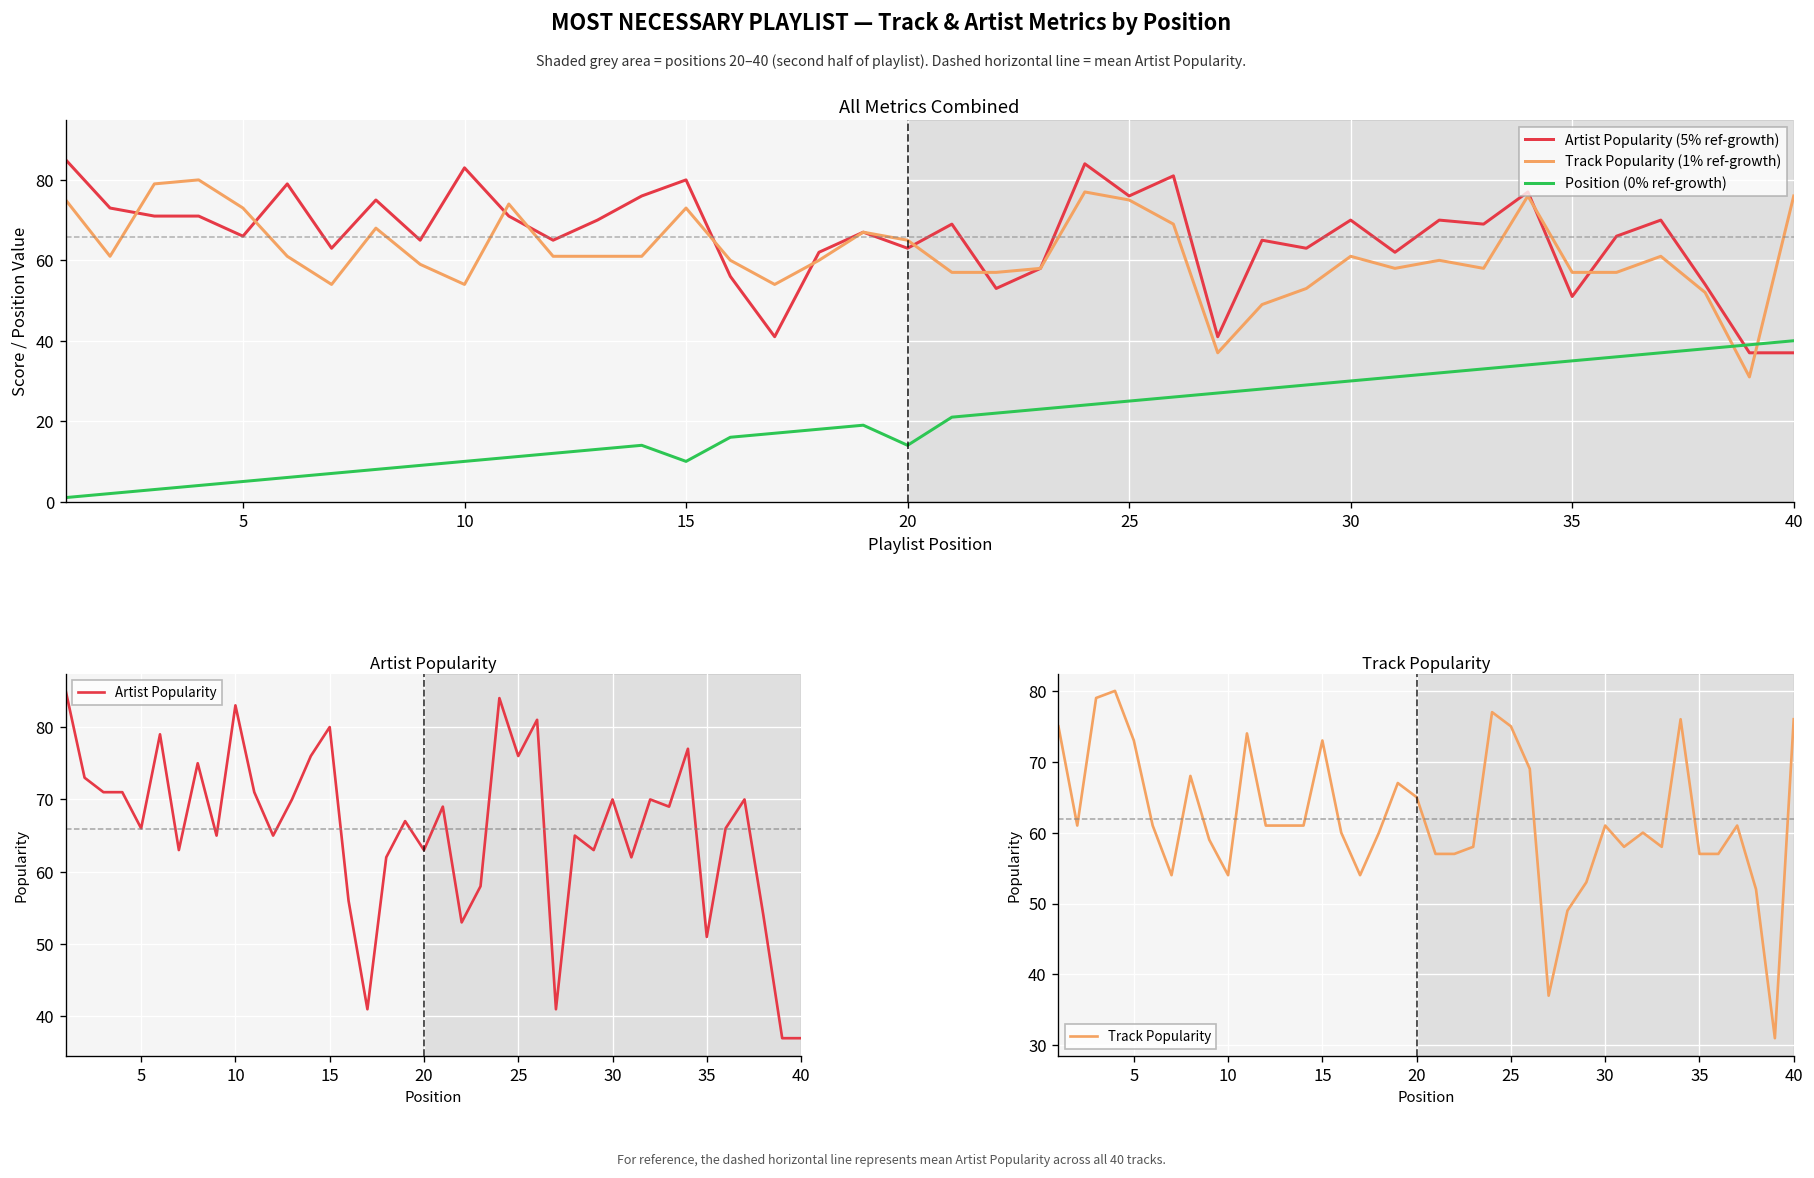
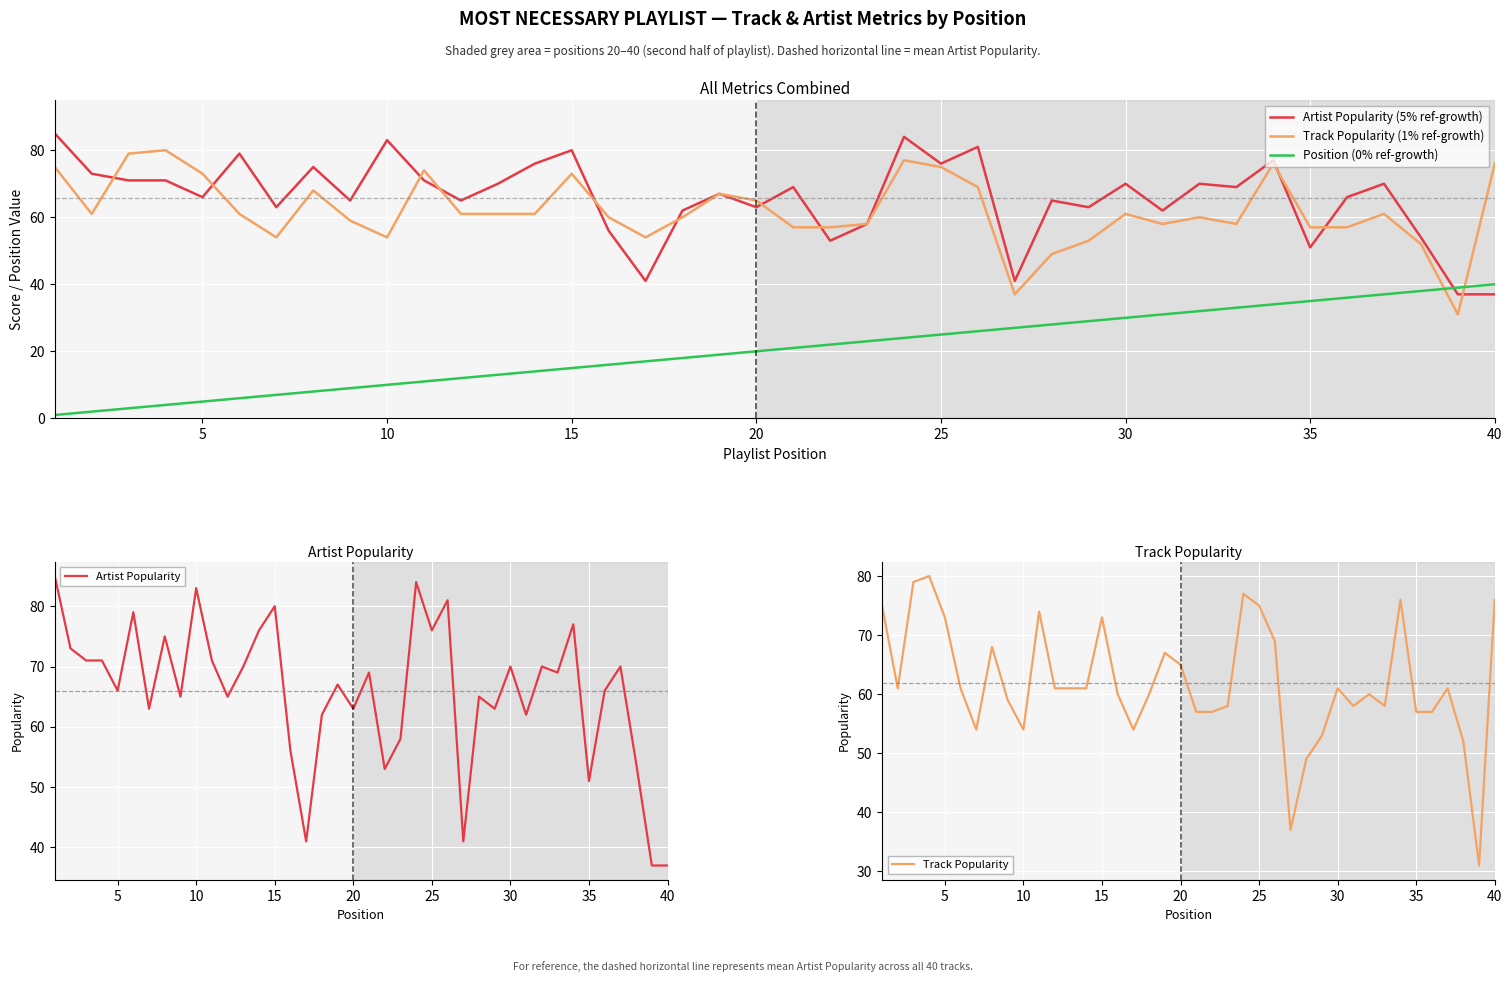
  {
    "All Metrics Combined": {
      "Artist Popularity (5% ref-growth)": {
        "5": 66,
        "10": 83,
        "15": 80,
        "20": 63,
        "25": 76,
        "30": 70,
        "35": 51,
        "40": 37
      },
      "Track Popularity (1% ref-growth)": {
        "5": 73,
        "10": 54,
        "15": 73,
        "20": 65,
        "25": 75,
        "30": 61,
        "35": 57,
        "40": 76
      },
      "Position (0% ref-growth)": {
        "5": 5,
        "10": 10,
-       "15": 10,
-       "20": 14,
+       "15": 15,
+       "20": 20,
        "25": 25,
        "30": 30,
        "35": 35,
        "40": 40
      }
    },
    "Artist Popularity": {
      "5": 66,
      "10": 83,
      "15": 80,
      "20": 63,
      "25": 76,
      "30": 70,
      "35": 51,
      "40": 37
    },
    "Track Popularity": {
      "5": 73,
      "10": 54,
      "15": 73,
      "20": 65,
      "25": 75,
      "30": 61,
      "35": 57,
      "40": 76
    }
  }
